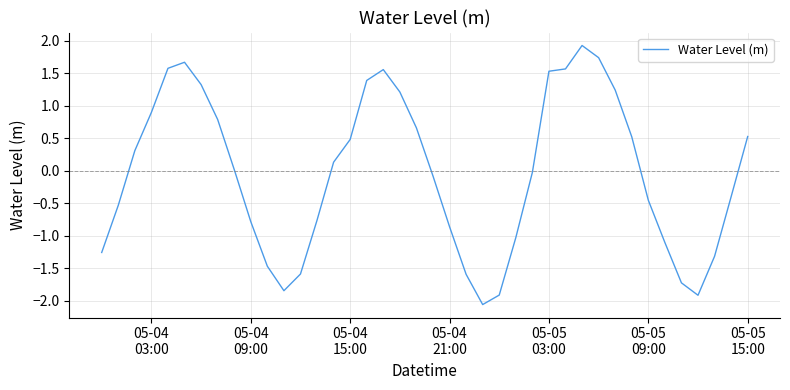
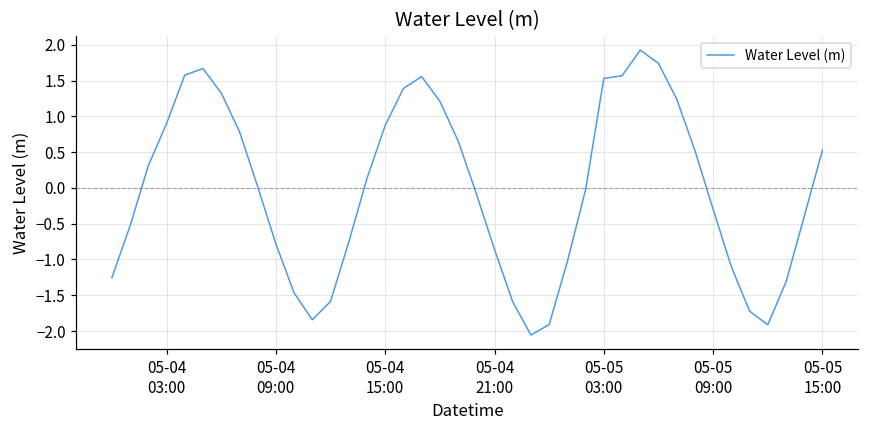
  {
    "05-04 03:00": 0.9,
    "05-04 09:00": -0.8,
-   "05-04 15:00": 0.5,
+   "05-04 15:00": 0.9,
    "05-04 21:00": -0.9,
    "05-05 03:00": 1.5,
-   "05-05 09:00": -0.5,
+   "05-05 09:00": -0.3,
    "05-05 15:00": 0.5
  }
